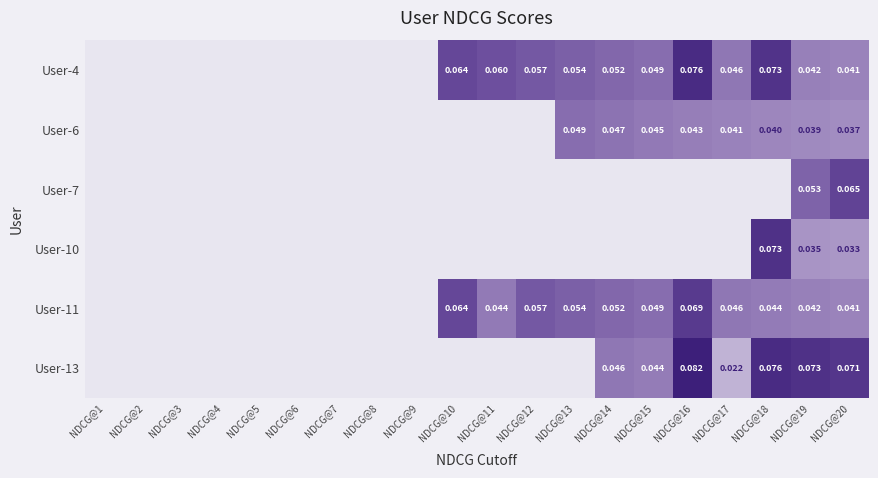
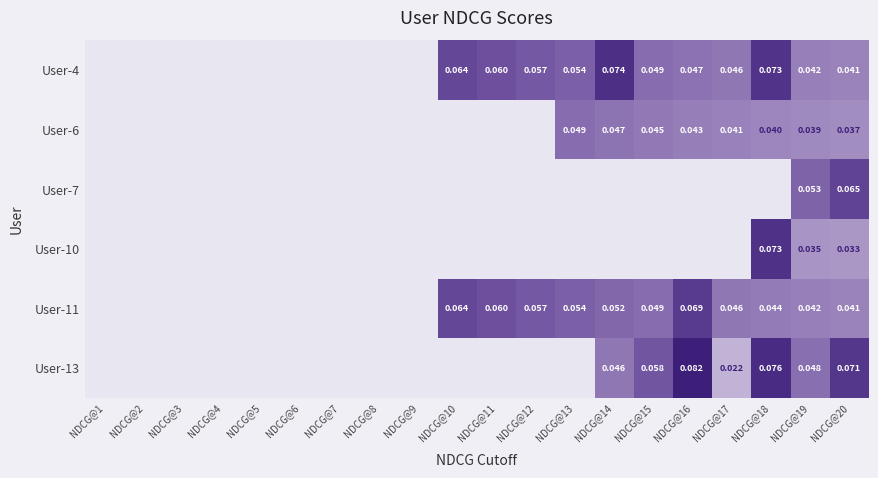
  {
    "User-4": {
      "NDCG@10": 0.064,
      "NDCG@11": 0.060,
      "NDCG@12": 0.057,
      "NDCG@13": 0.054,
-     "NDCG@14": 0.052,
+     "NDCG@14": 0.074,
      "NDCG@15": 0.049,
-     "NDCG@16": 0.076,
+     "NDCG@16": 0.047,
      "NDCG@17": 0.046,
      "NDCG@18": 0.073,
      "NDCG@19": 0.042,
      "NDCG@20": 0.041
    },
    "User-6": {
      "NDCG@13": 0.049,
      "NDCG@14": 0.047,
      "NDCG@15": 0.045,
      "NDCG@16": 0.043,
      "NDCG@17": 0.041,
      "NDCG@18": 0.040,
      "NDCG@19": 0.039,
      "NDCG@20": 0.037
    },
    "User-7": {
      "NDCG@19": 0.053,
      "NDCG@20": 0.065
    },
    "User-10": {
      "NDCG@18": 0.073,
      "NDCG@19": 0.035,
      "NDCG@20": 0.033
    },
    "User-11": {
      "NDCG@10": 0.064,
-     "NDCG@11": 0.044,
+     "NDCG@11": 0.060,
      "NDCG@12": 0.057,
      "NDCG@13": 0.054,
      "NDCG@14": 0.052,
      "NDCG@15": 0.049,
      "NDCG@16": 0.069,
      "NDCG@17": 0.046,
      "NDCG@18": 0.044,
      "NDCG@19": 0.042,
      "NDCG@20": 0.041
    },
    "User-13": {
      "NDCG@14": 0.046,
-     "NDCG@15": 0.044,
+     "NDCG@15": 0.058,
      "NDCG@16": 0.082,
      "NDCG@17": 0.022,
      "NDCG@18": 0.076,
-     "NDCG@19": 0.073,
+     "NDCG@19": 0.048,
      "NDCG@20": 0.071
    }
  }
